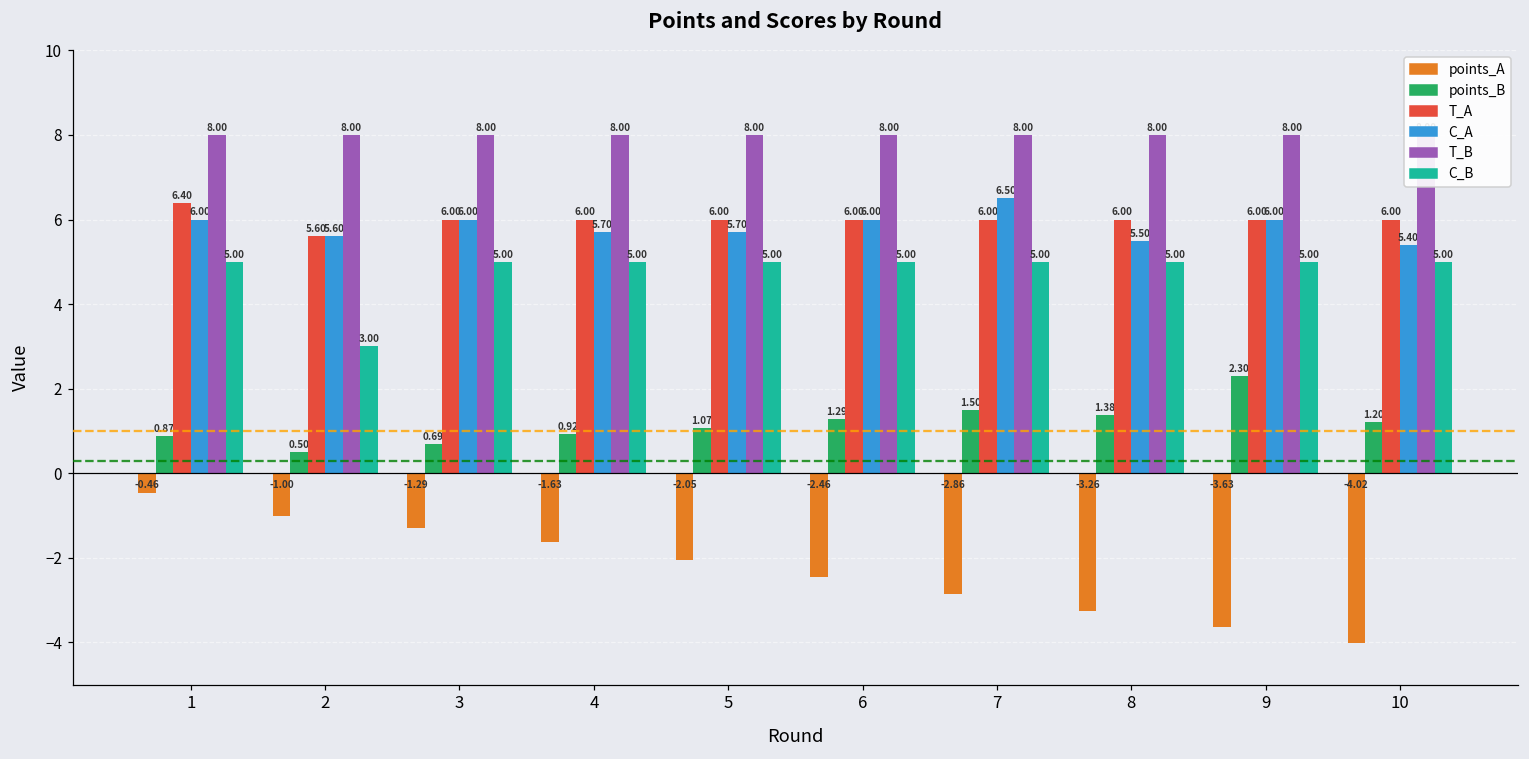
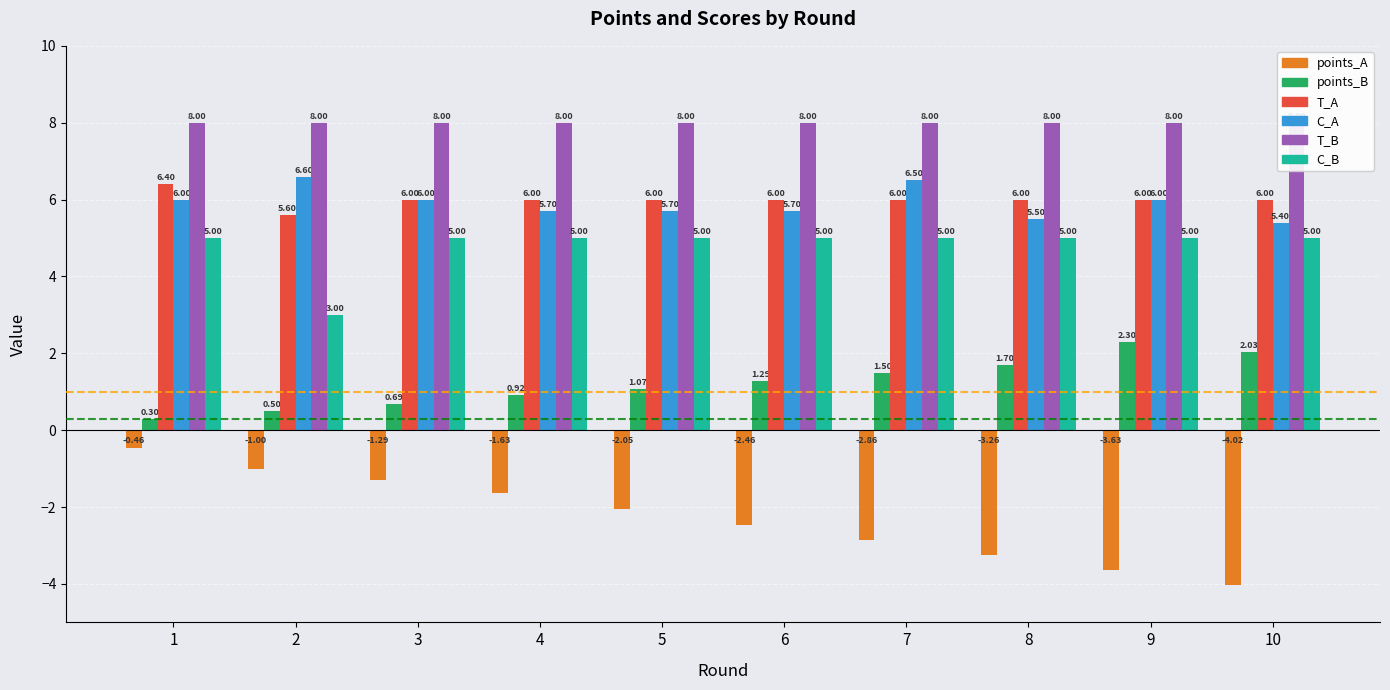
  {
    "points_B": {
-     "1": 0.87,
+     "1": 0.30,
      "2": 0.50,
      "3": 0.69,
      "4": 0.92,
      "5": 1.07,
      "6": 1.29,
      "7": 1.50,
-     "8": 1.38,
+     "8": 1.70,
      "9": 2.30,
-     "10": 1.20
+     "10": 2.03
    },
    "C_A": {
      "1": 6.00,
-     "2": 5.60,
+     "2": 6.60,
      "4": 5.70,
      "5": 5.70,
-     "6": 6.00,
+     "6": 5.70,
      "7": 6.50,
      "8": 5.50,
      "10": 5.40
    },
    "T_B": {
      "1": 8.00,
      "2": 8.00,
      "3": 8.00,
      "4": 8.00,
      "5": 8.00,
      "6": 8.00,
      "7": 8.00,
      "8": 8.00,
      "9": 8.00
    },
    "C_B": {
      "1": 5.00,
      "2": 3.00,
      "3": 5.00,
      "4": 5.00,
      "5": 5.00,
      "6": 5.00,
      "7": 5.00,
      "8": 5.00,
      "9": 5.00,
      "10": 5.00
    }
  }
